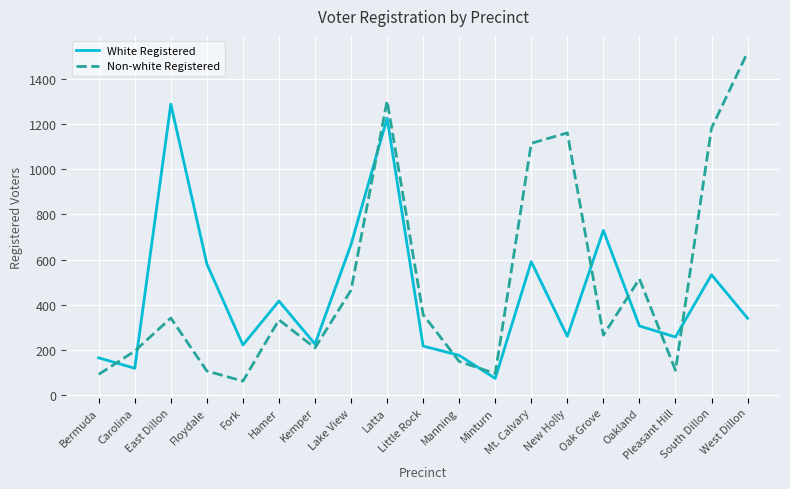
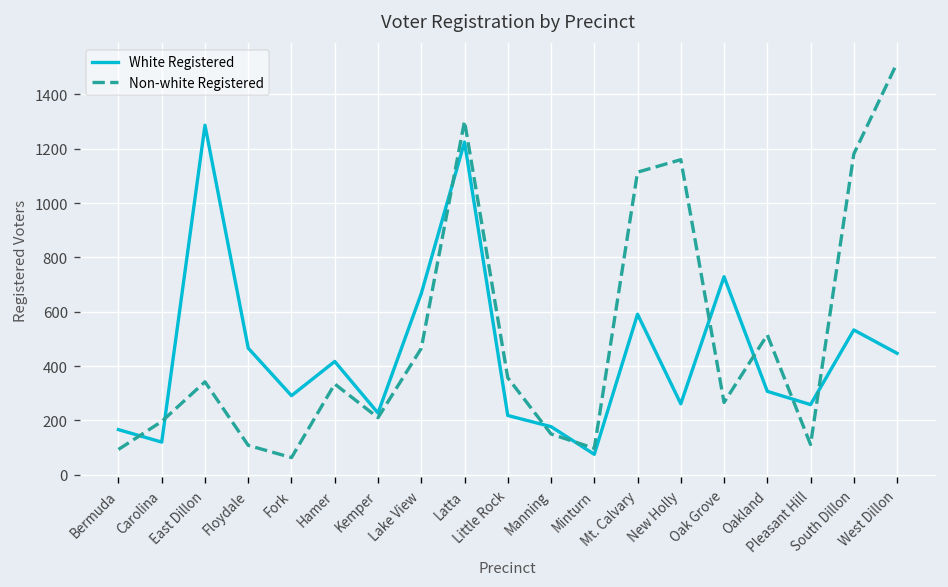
  {
    "White Registered": {
      "Bermuda": 170,
      "Carolina": 120,
      "East Dillon": 1290,
-     "Floydale": 580,
-     "Fork": 220,
+     "Floydale": 470,
+     "Fork": 290,
      "Hamer": 420,
      "Kemper": 230,
      "Lake View": 670,
      "Latta": 1230,
      "Little Rock": 220,
      "Manning": 180,
      "Minturn": 80,
      "Mt. Calvary": 590,
      "New Holly": 260,
      "Oak Grove": 730,
      "Oakland": 310,
      "Pleasant Hill": 260,
      "South Dillon": 530,
-     "West Dillon": 340
+     "West Dillon": 450
    },
    "Non-white Registered": {
      "Bermuda": 90,
      "Carolina": 200,
      "East Dillon": 340,
      "Floydale": 110,
      "Fork": 60,
      "Hamer": 330,
      "Kemper": 210,
      "Lake View": 470,
      "Latta": 1300,
      "Little Rock": 360,
      "Manning": 150,
      "Minturn": 100,
      "Mt. Calvary": 1110,
      "New Holly": 1160,
      "Oak Grove": 270,
      "Oakland": 520,
      "Pleasant Hill": 110,
      "South Dillon": 1180,
      "West Dillon": 1520
    }
  }
